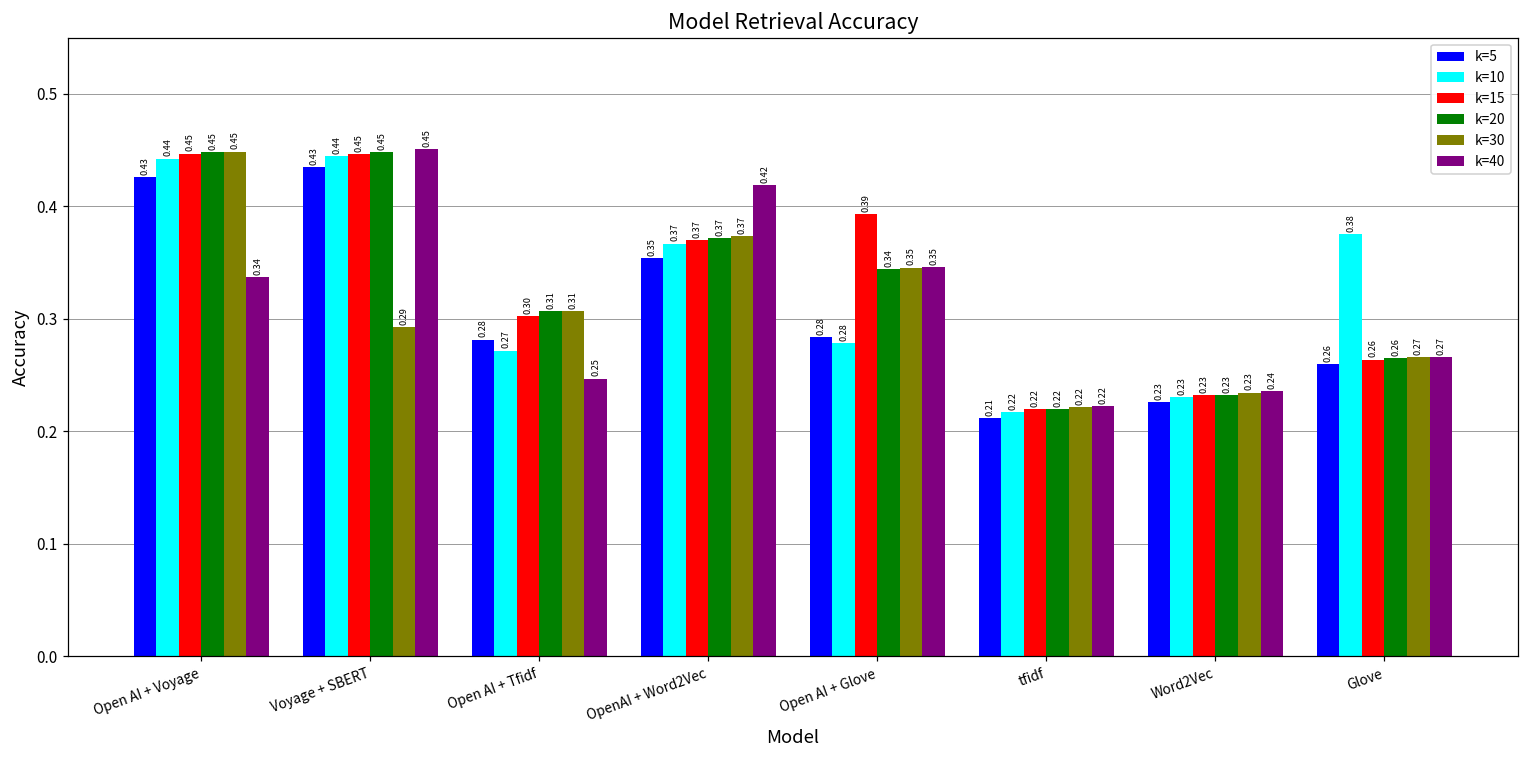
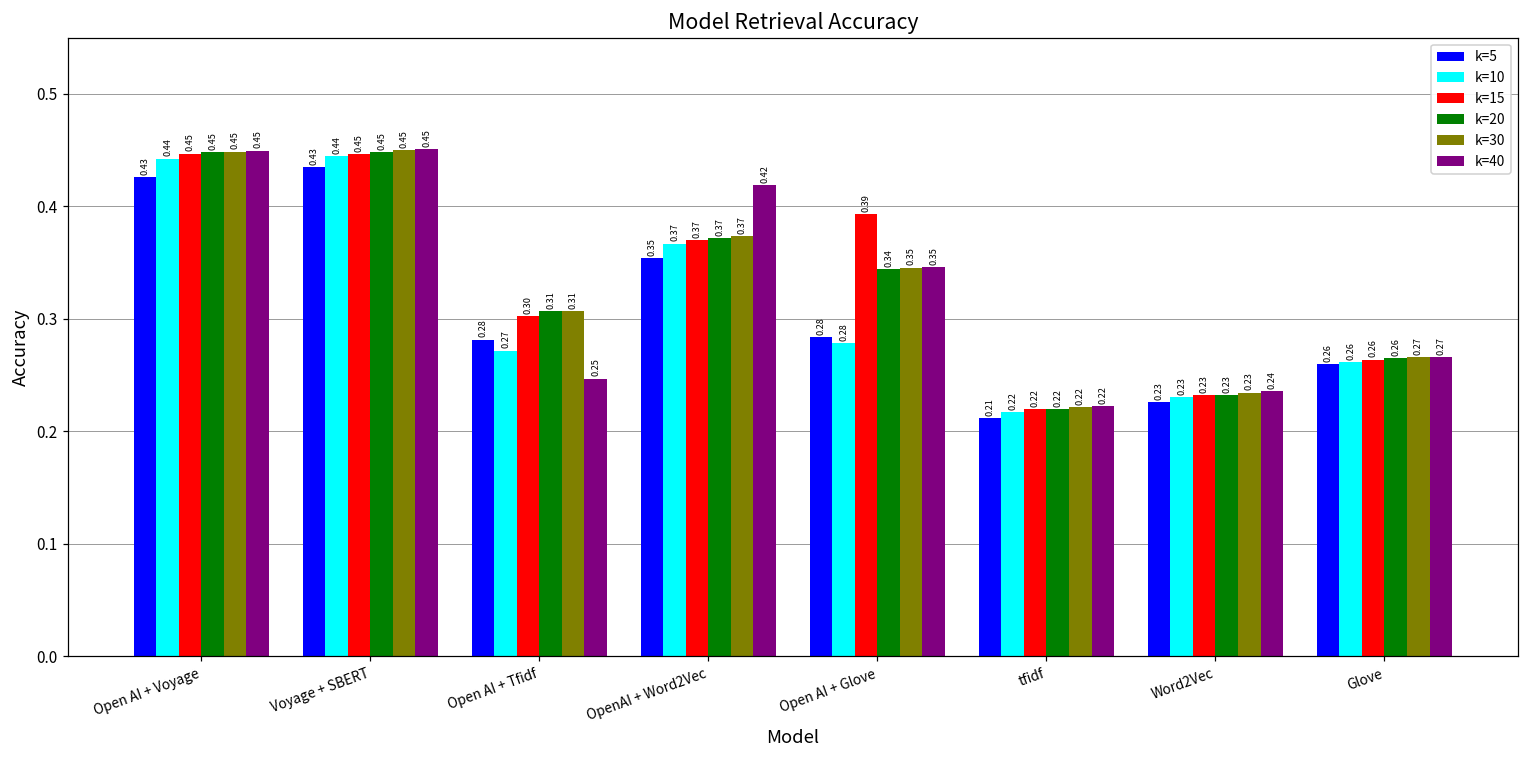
  {
    "k=5": {
      "Open AI + Voyage": 0.43,
      "Voyage + SBERT": 0.43,
      "Open AI + Tfidf": 0.28,
      "OpenAI + Word2Vec": 0.35,
      "Open AI + Glove": 0.28,
      "tfidf": 0.21,
      "Word2Vec": 0.23,
      "Glove": 0.26
    },
    "k=10": {
      "Open AI + Voyage": 0.44,
      "Voyage + SBERT": 0.44,
      "Open AI + Tfidf": 0.27,
      "OpenAI + Word2Vec": 0.37,
      "Open AI + Glove": 0.28,
      "tfidf": 0.22,
      "Word2Vec": 0.23,
-     "Glove": 0.38
+     "Glove": 0.26
    },
    "k=15": {
      "Open AI + Voyage": 0.45,
      "Voyage + SBERT": 0.45,
      "Open AI + Tfidf": 0.30,
      "OpenAI + Word2Vec": 0.37,
      "Open AI + Glove": 0.39,
      "tfidf": 0.22,
      "Word2Vec": 0.23,
      "Glove": 0.26
    },
    "k=20": {
      "Open AI + Voyage": 0.45,
      "Voyage + SBERT": 0.45,
      "Open AI + Tfidf": 0.31,
      "OpenAI + Word2Vec": 0.37,
      "Open AI + Glove": 0.34,
      "tfidf": 0.22,
      "Word2Vec": 0.23,
      "Glove": 0.26
    },
    "k=30": {
      "Open AI + Voyage": 0.45,
-     "Voyage + SBERT": 0.29,
+     "Voyage + SBERT": 0.45,
      "Open AI + Tfidf": 0.31,
      "OpenAI + Word2Vec": 0.37,
      "Open AI + Glove": 0.35,
      "tfidf": 0.22,
      "Word2Vec": 0.23,
      "Glove": 0.27
    },
    "k=40": {
-     "Open AI + Voyage": 0.34,
+     "Open AI + Voyage": 0.45,
      "Voyage + SBERT": 0.45,
      "Open AI + Tfidf": 0.25,
      "OpenAI + Word2Vec": 0.42,
      "Open AI + Glove": 0.35,
      "tfidf": 0.22,
      "Word2Vec": 0.24,
      "Glove": 0.27
    }
  }
